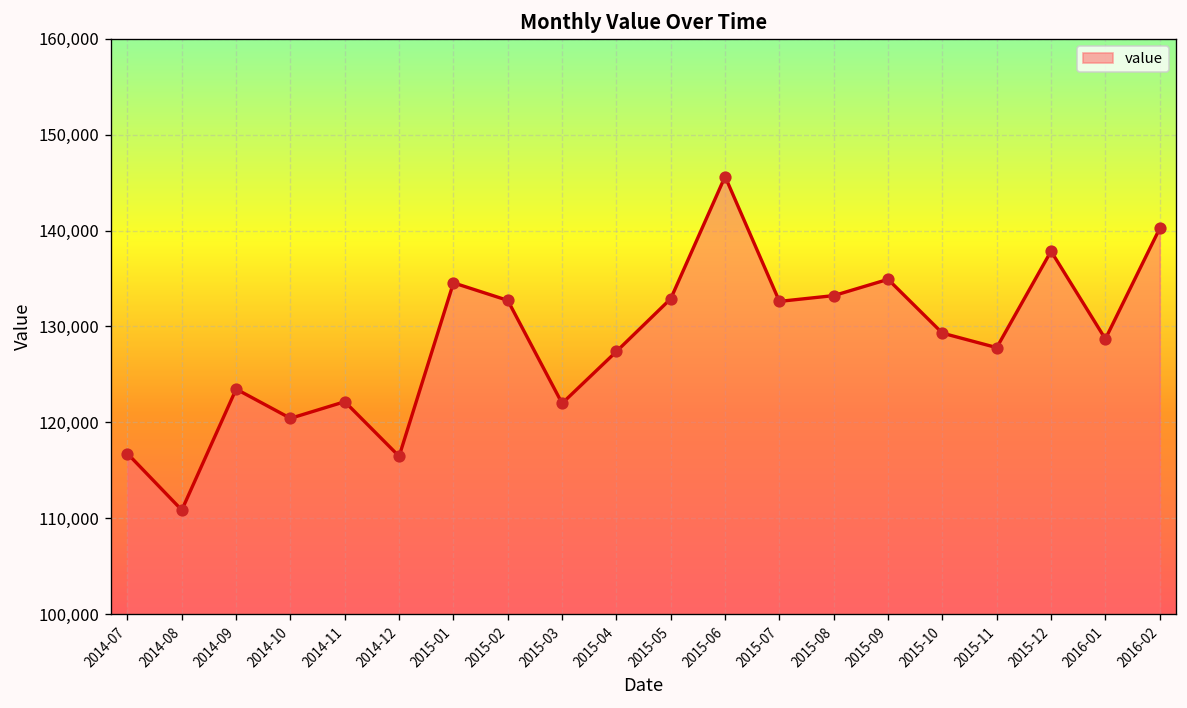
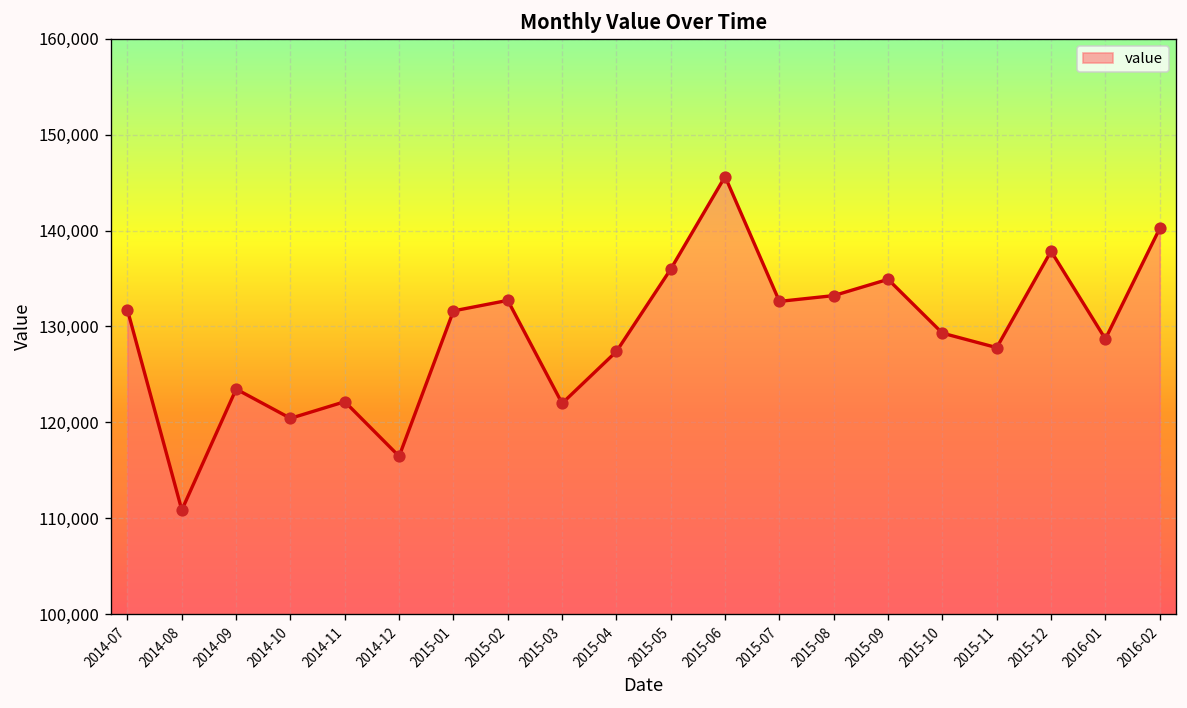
  {
-   "2014-07": "117,000",
+   "2014-07": "132,000",
    "2014-08": "111,000",
    "2014-09": "123,000",
    "2014-10": "120,000",
    "2014-11": "122,000",
    "2014-12": "116,000",
-   "2015-01": "135,000",
+   "2015-01": "132,000",
    "2015-02": "133,000",
    "2015-03": "122,000",
    "2015-04": "127,000",
-   "2015-05": "133,000",
+   "2015-05": "136,000",
    "2015-06": "146,000",
    "2015-07": "133,000",
    "2015-08": "133,000",
    "2015-09": "135,000",
    "2015-10": "129,000",
    "2015-11": "128,000",
    "2015-12": "138,000",
    "2016-01": "129,000",
    "2016-02": "140,000"
  }
